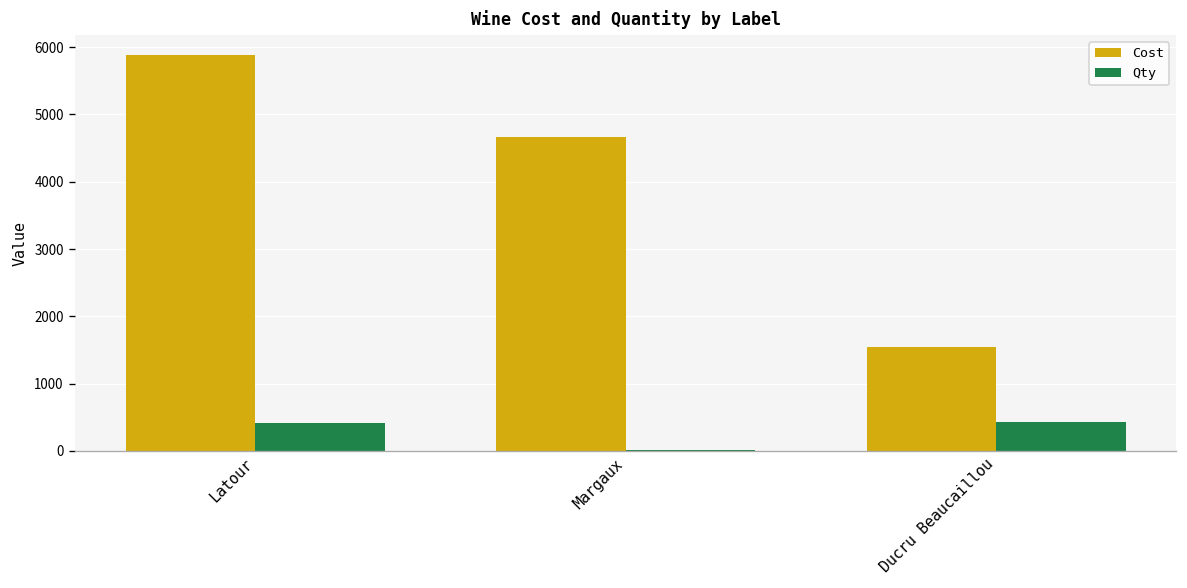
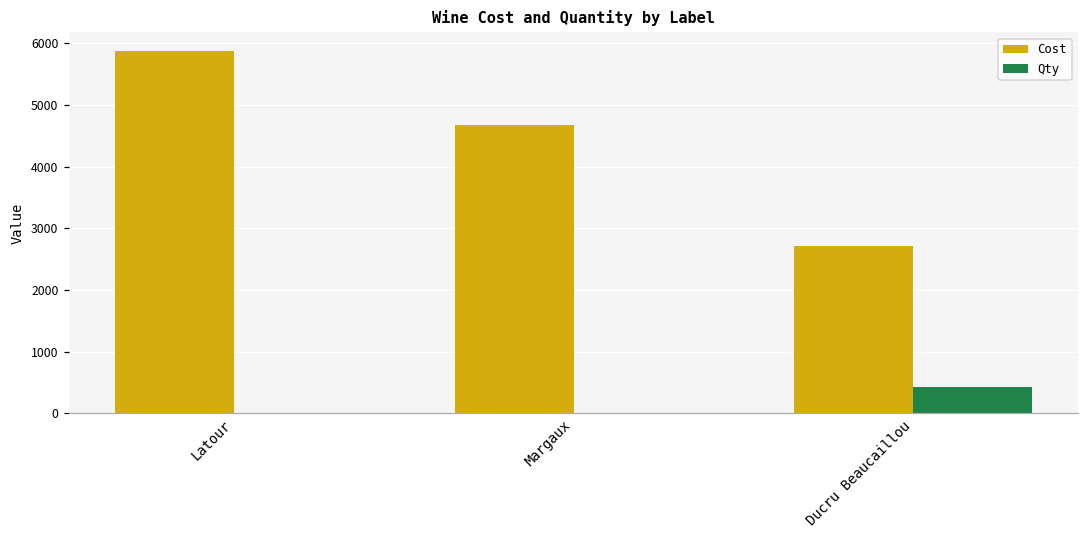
  {
    "Cost": {
      "Latour": 5900,
      "Margaux": 4700,
-     "Ducru Beaucaillou": 1600
+     "Ducru Beaucaillou": 2700
    },
    "Qty": {
-     "Latour": 400,
+     "Latour": 0,
      "Ducru Beaucaillou": 400
    }
  }
